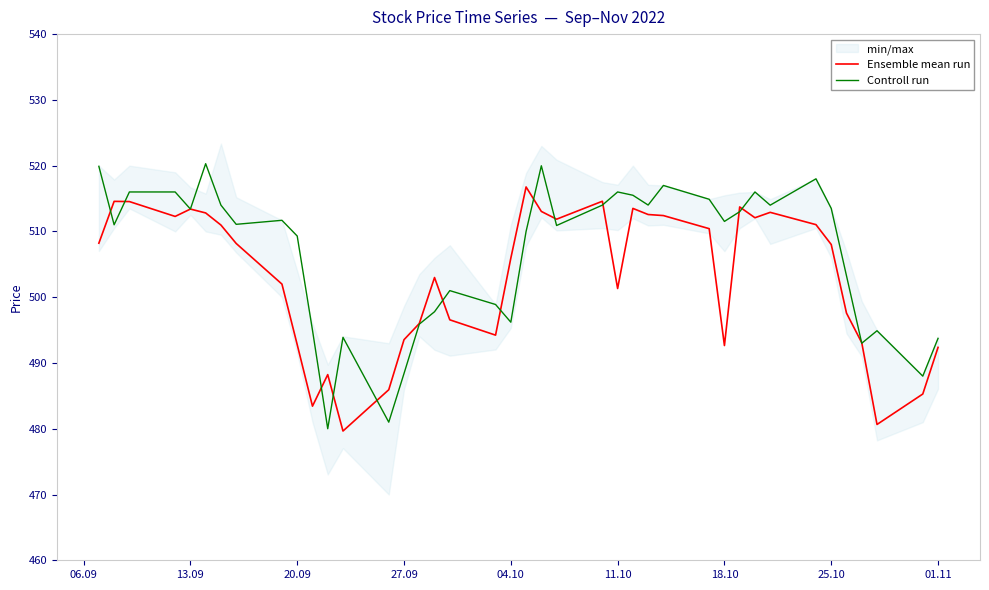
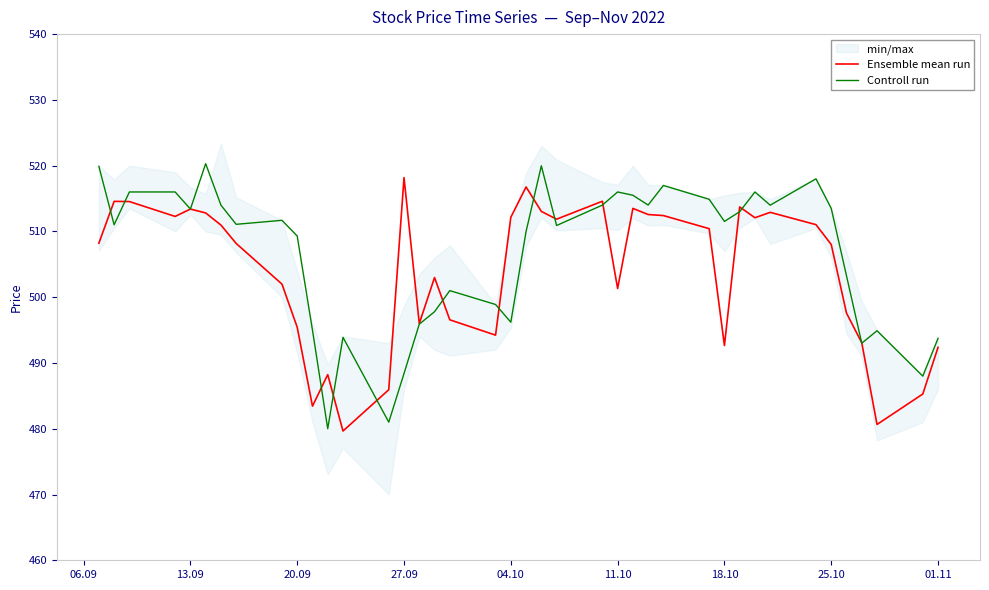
  {
    "Ensemble mean run": {
-     "20.09": 493,
-     "27.09": 494,
-     "04.10": 506,
+     "20.09": 495,
+     "27.09": 518,
+     "04.10": 512,
      "11.10": 501,
      "18.10": 493,
      "25.10": 508,
      "01.11": 492
    },
    "Controll run": {
      "20.09": 509,
      "27.09": 488,
      "04.10": 496,
      "11.10": 516,
      "18.10": 512
    }
  }
